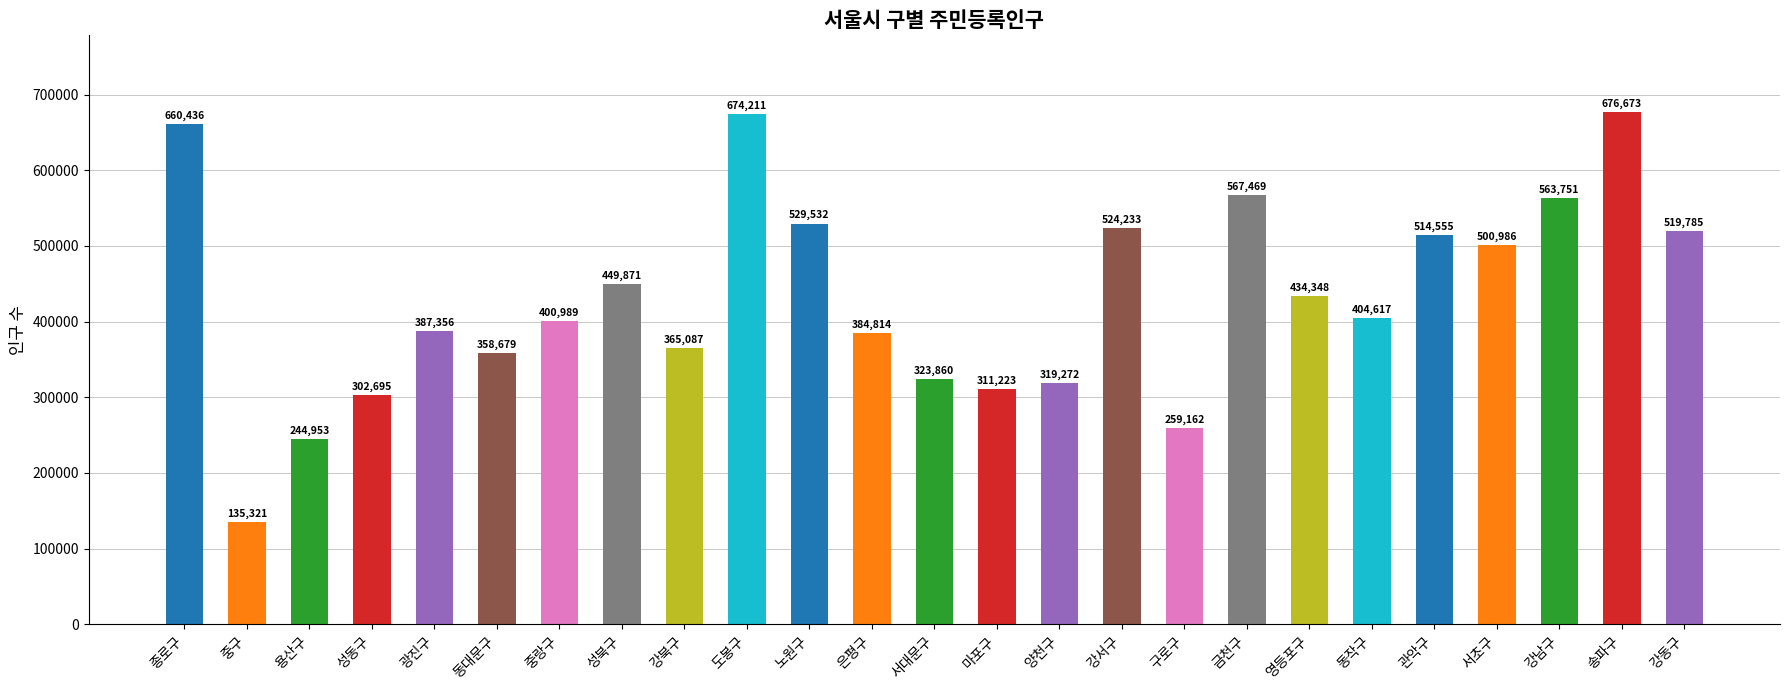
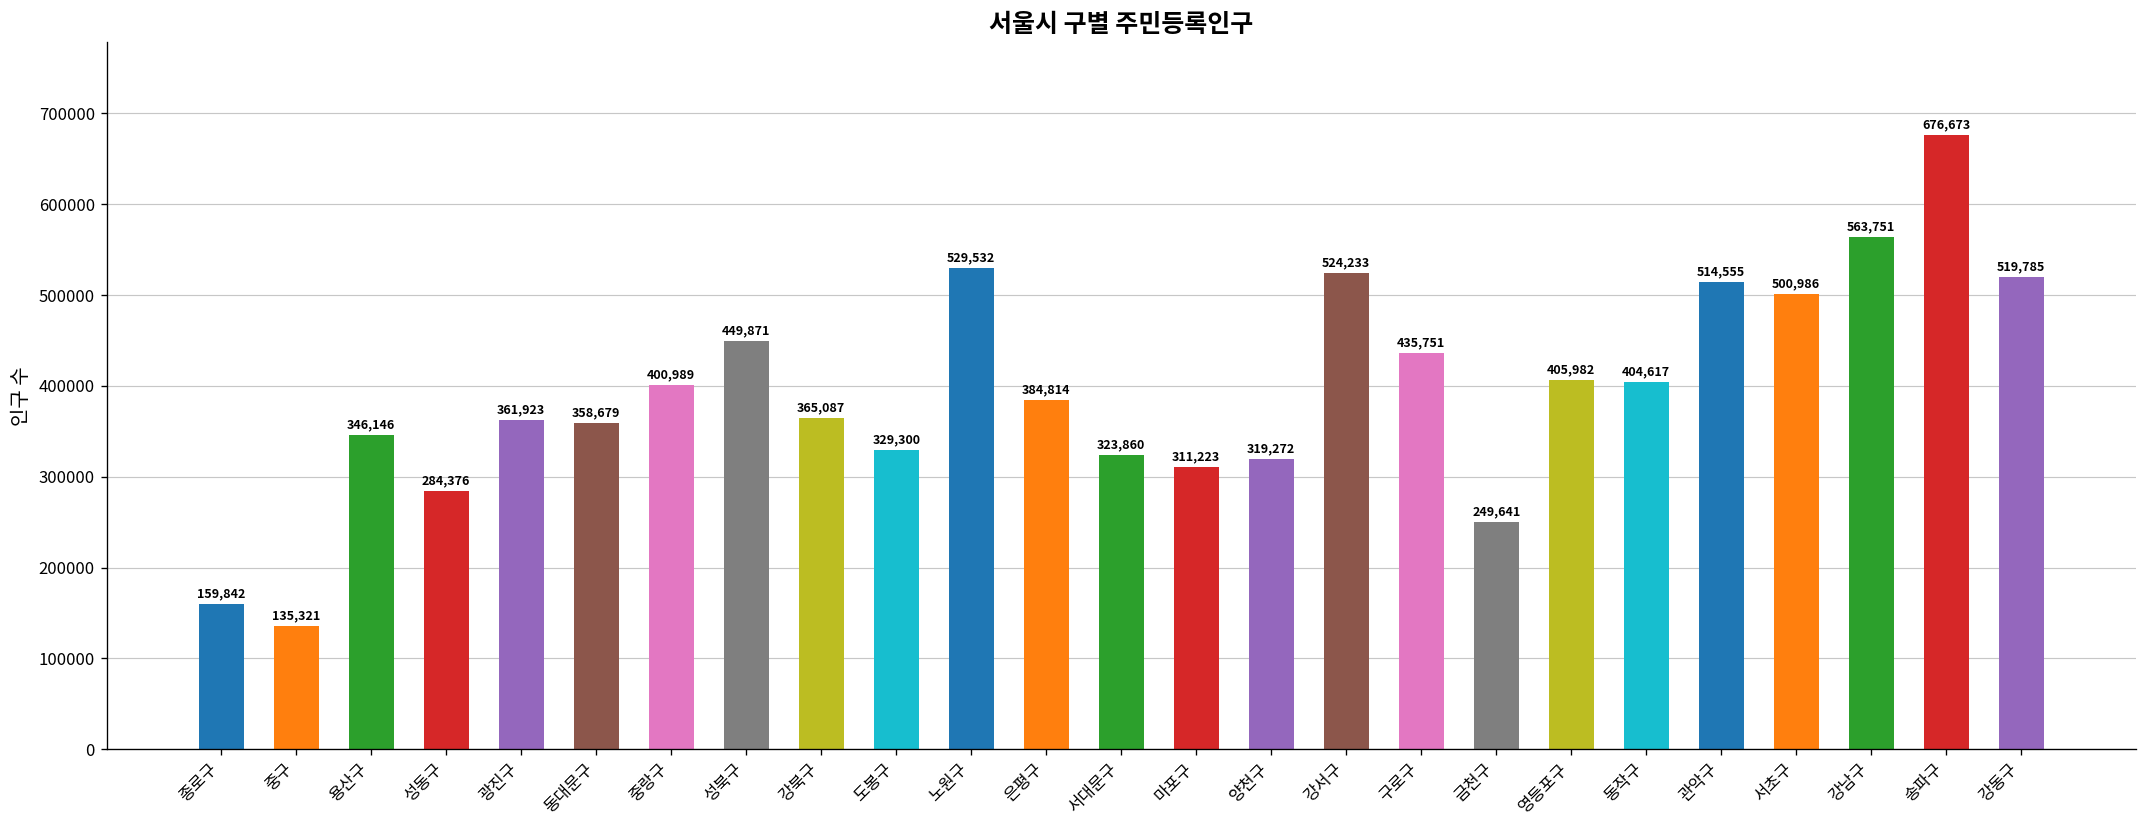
  {
-   "종로구": "660,436",
+   "종로구": "159,842",
    "중구": "135,321",
-   "용산구": "244,953",
-   "성동구": "302,695",
-   "광진구": "387,356",
+   "용산구": "346,146",
+   "성동구": "284,376",
+   "광진구": "361,923",
    "동대문구": "358,679",
    "중랑구": "400,989",
    "성북구": "449,871",
    "강북구": "365,087",
-   "도봉구": "674,211",
+   "도봉구": "329,300",
    "노원구": "529,532",
    "은평구": "384,814",
    "서대문구": "323,860",
    "마포구": "311,223",
    "양천구": "319,272",
    "강서구": "524,233",
-   "구로구": "259,162",
-   "금천구": "567,469",
-   "영등포구": "434,348",
+   "구로구": "435,751",
+   "금천구": "249,641",
+   "영등포구": "405,982",
    "동작구": "404,617",
    "관악구": "514,555",
    "서초구": "500,986",
    "강남구": "563,751",
    "송파구": "676,673",
    "강동구": "519,785"
  }
